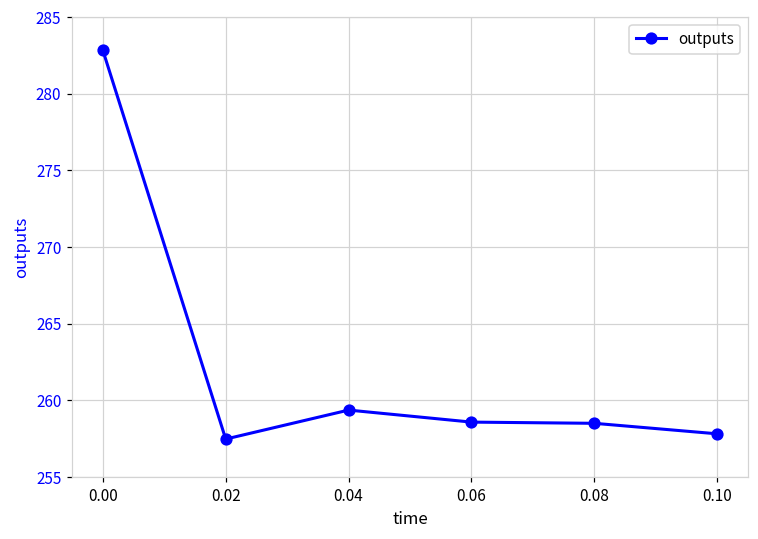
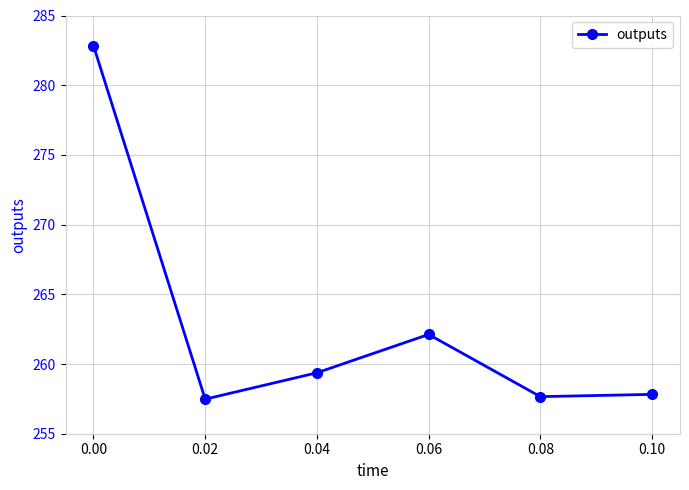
  {
    "0.00": 282.8,
    "0.02": 257.5,
    "0.04": 259.4,
-   "0.06": 258.6,
-   "0.08": 258.5,
+   "0.06": 262.1,
+   "0.08": 257.7,
    "0.10": 257.8
  }
